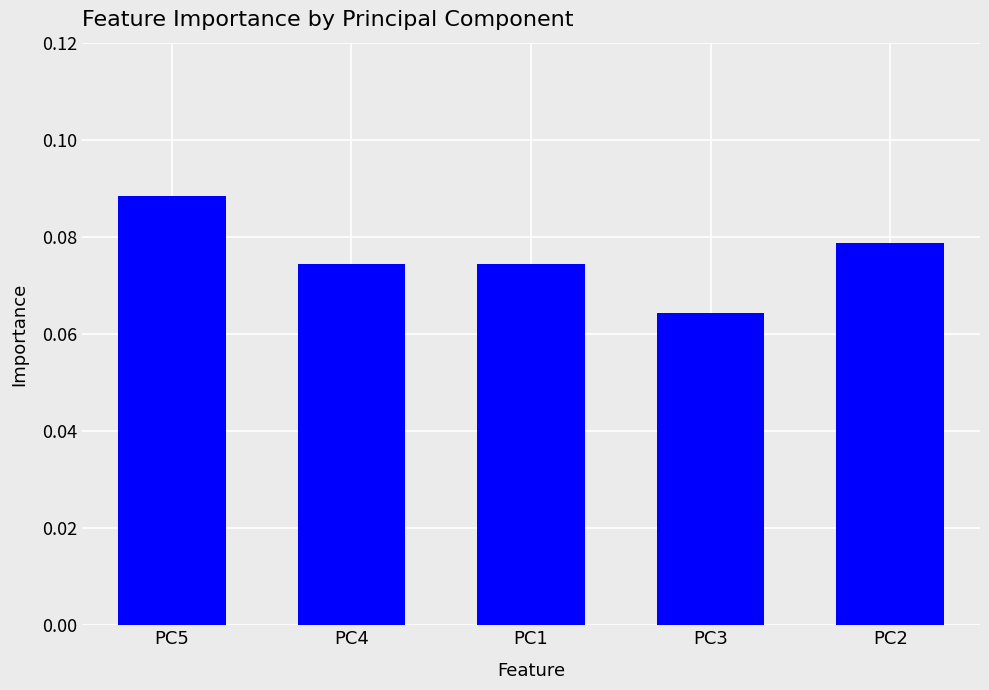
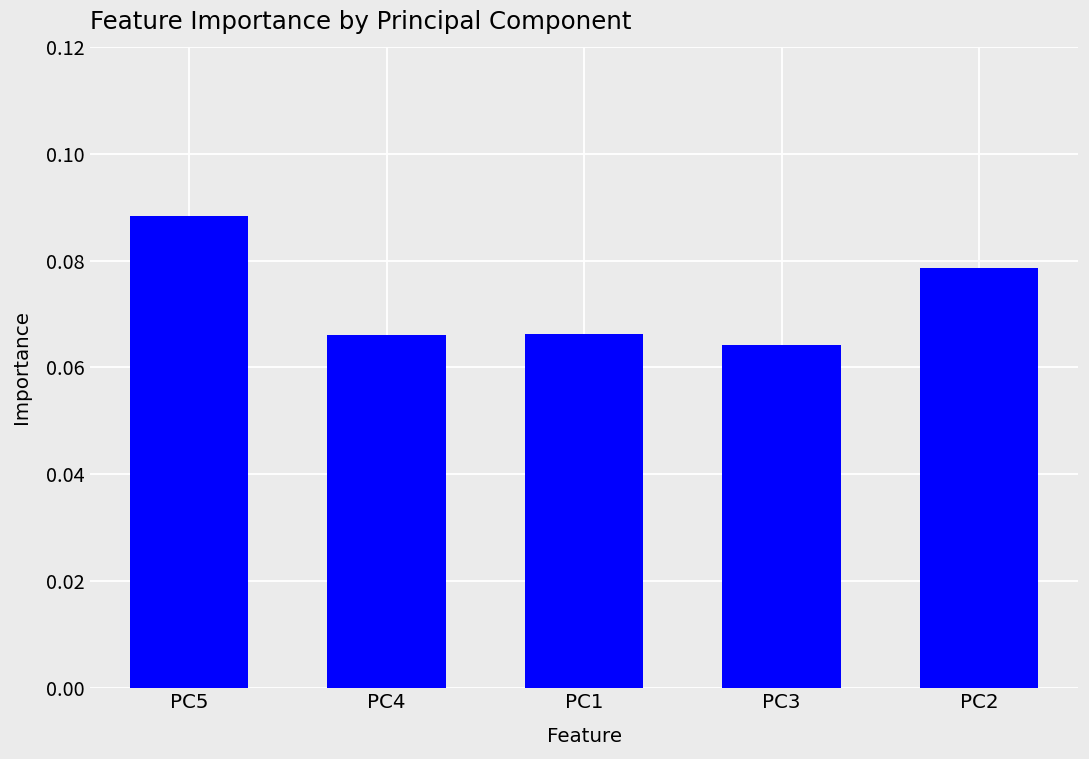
  {
    "PC5": 0.088,
-   "PC4": 0.074,
-   "PC1": 0.074,
+   "PC4": 0.066,
+   "PC1": 0.066,
    "PC3": 0.064,
    "PC2": 0.079
  }
